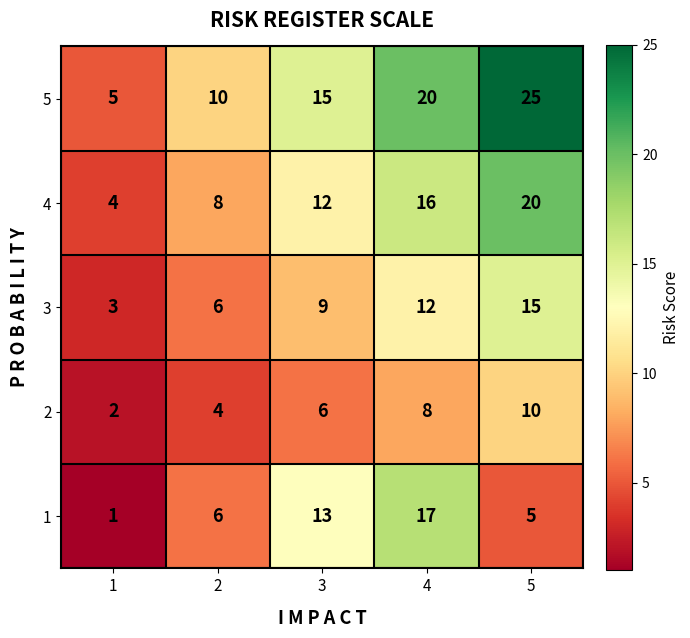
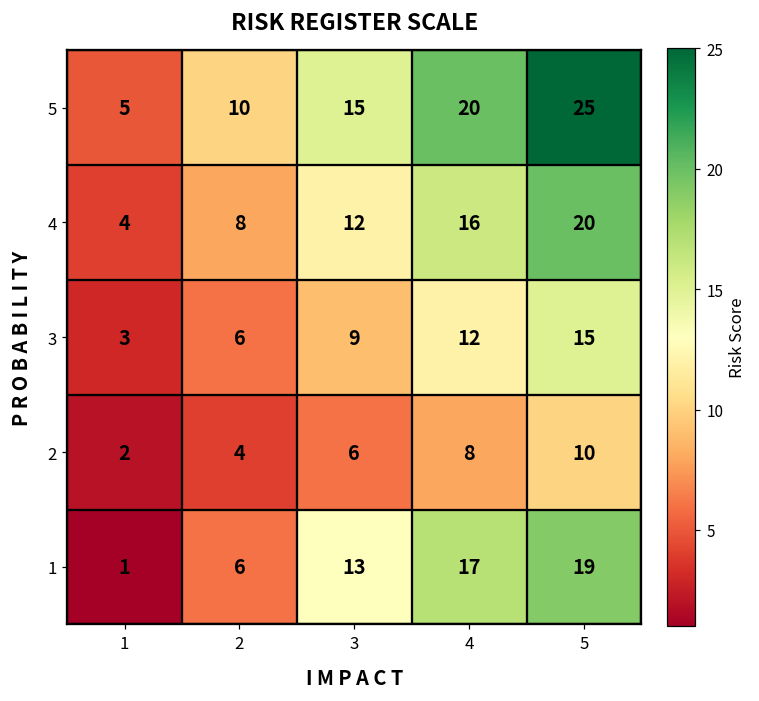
  {
    "5": {
      "1": 5,
      "2": 10,
      "3": 15,
      "4": 20,
      "5": 25
    },
    "4": {
      "1": 4,
      "2": 8,
      "3": 12,
      "4": 16,
      "5": 20
    },
    "3": {
      "1": 3,
      "2": 6,
      "3": 9,
      "4": 12,
      "5": 15
    },
    "2": {
      "1": 2,
      "2": 4,
      "3": 6,
      "4": 8,
      "5": 10
    },
    "1": {
      "1": 1,
      "2": 6,
      "3": 13,
      "4": 17,
-     "5": 5
+     "5": 19
    }
  }
